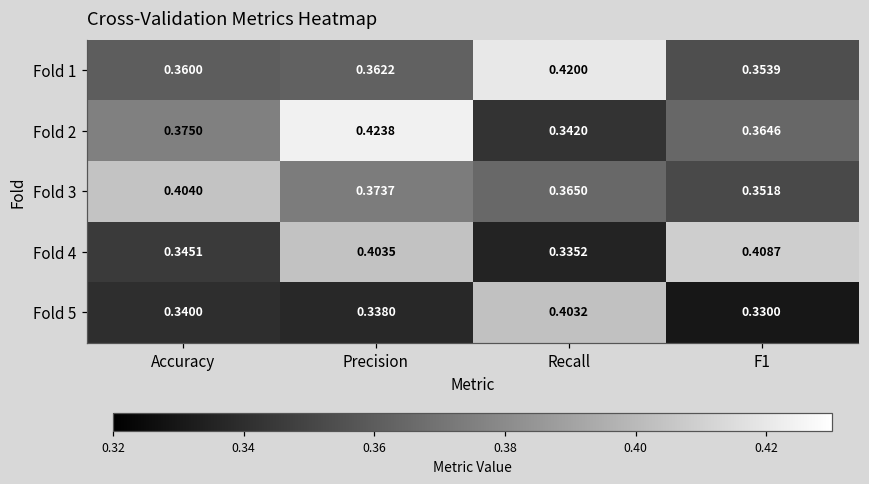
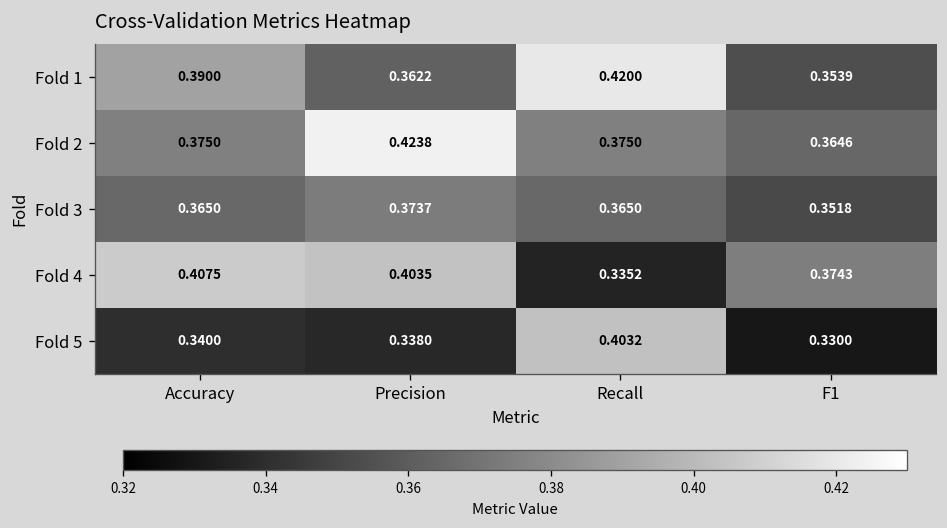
  {
    "Fold 1": {
-     "Accuracy": 0.3600,
+     "Accuracy": 0.3900,
      "Precision": 0.3622,
      "Recall": 0.4200,
      "F1": 0.3539
    },
    "Fold 2": {
      "Accuracy": 0.3750,
      "Precision": 0.4238,
-     "Recall": 0.3420,
+     "Recall": 0.3750,
      "F1": 0.3646
    },
    "Fold 3": {
-     "Accuracy": 0.4040,
+     "Accuracy": 0.3650,
      "Precision": 0.3737,
      "Recall": 0.3650,
      "F1": 0.3518
    },
    "Fold 4": {
-     "Accuracy": 0.3451,
+     "Accuracy": 0.4075,
      "Precision": 0.4035,
      "Recall": 0.3352,
-     "F1": 0.4087
+     "F1": 0.3743
    },
    "Fold 5": {
      "Accuracy": 0.3400,
      "Precision": 0.3380,
      "Recall": 0.4032,
      "F1": 0.3300
    }
  }
